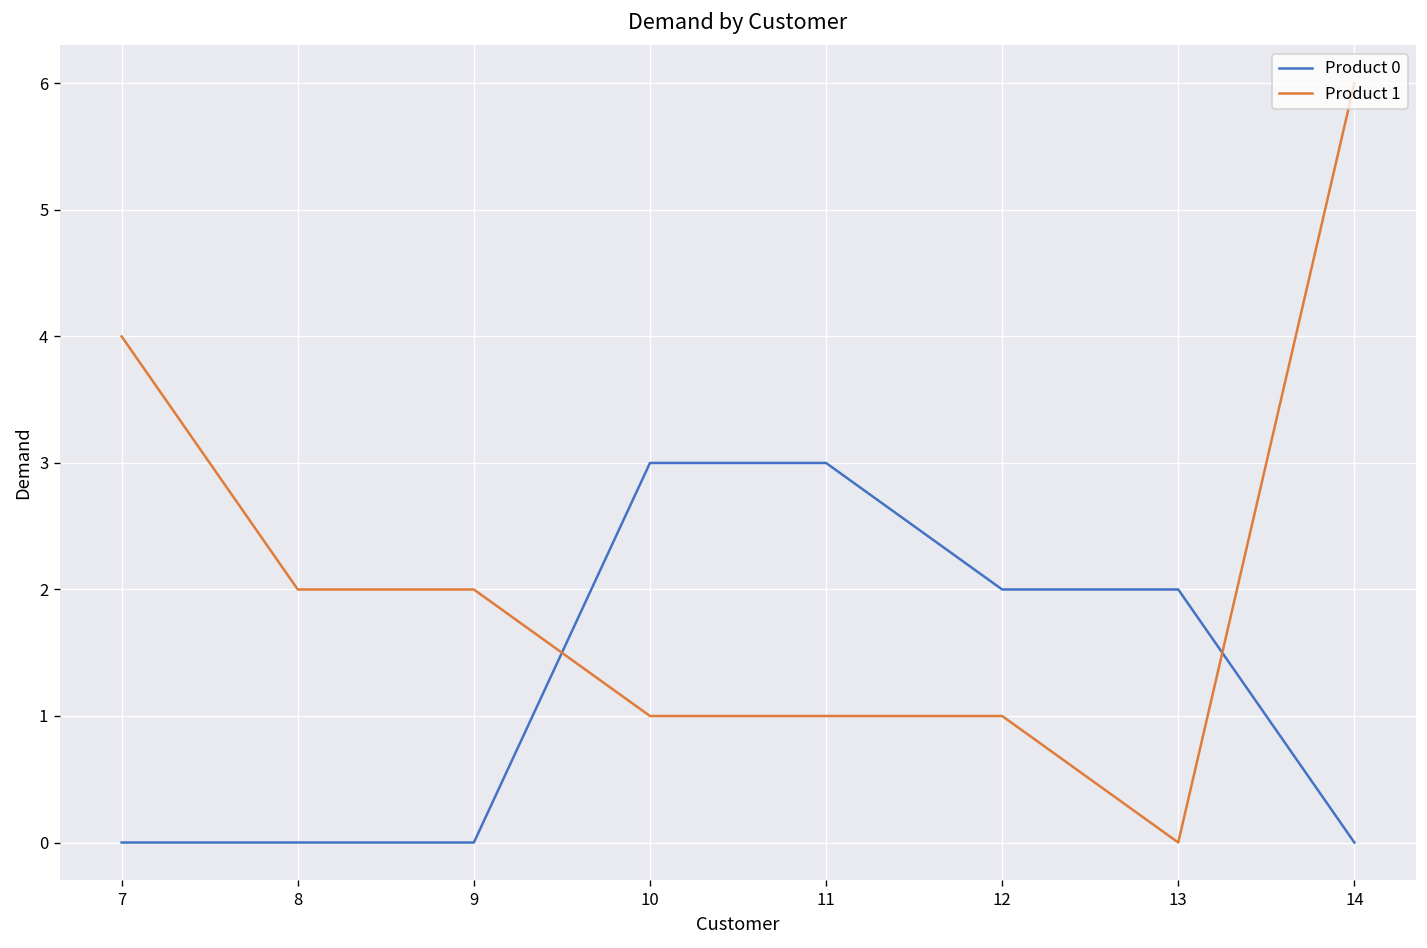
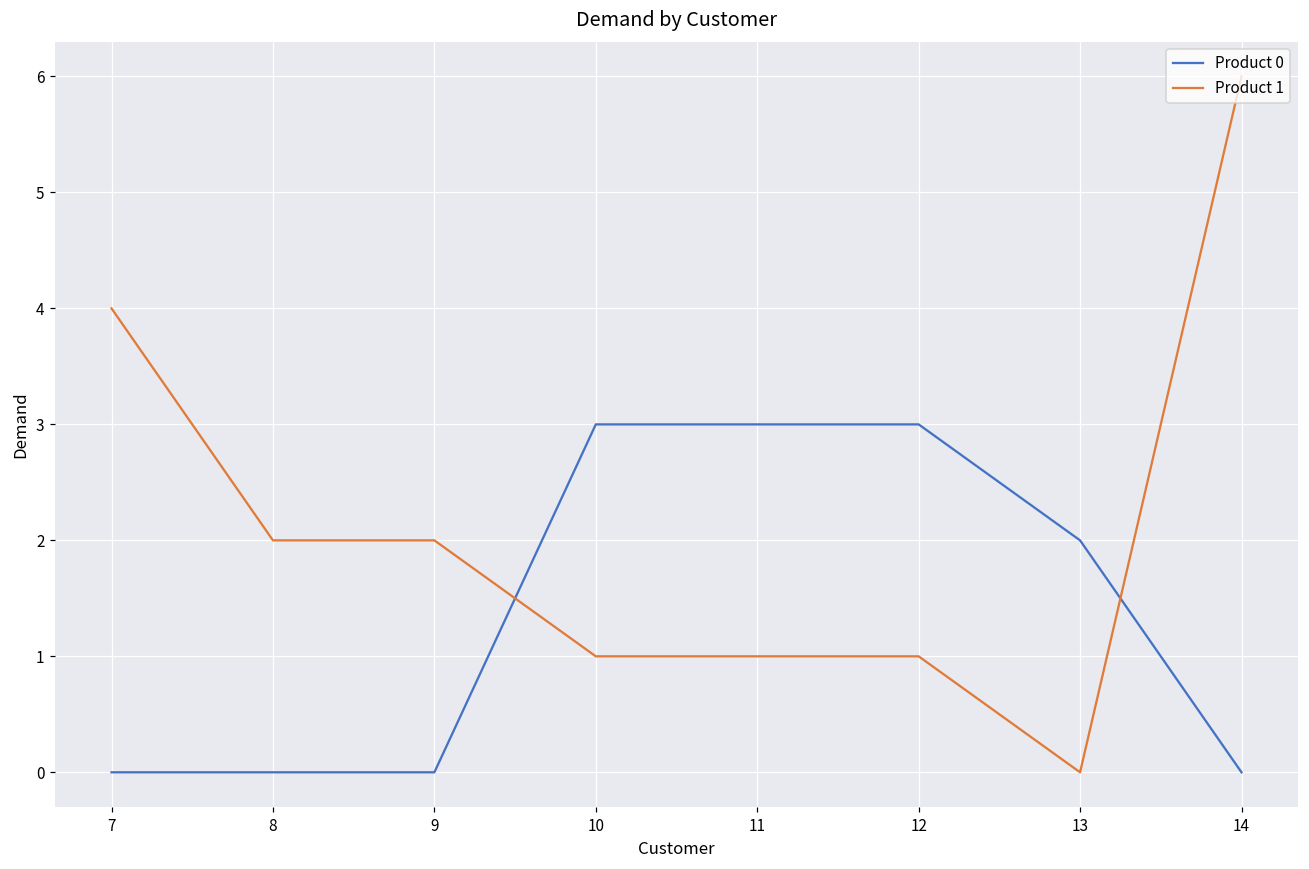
  {
    "Product 0": {
      "7": 0,
      "8": 0,
      "9": 0,
      "10": 3,
      "11": 3,
-     "12": 2,
+     "12": 3,
      "13": 2,
      "14": 0
    },
    "Product 1": {
      "7": 4,
      "8": 2,
      "9": 2,
      "10": 1,
      "11": 1,
      "12": 1,
      "13": 0
    }
  }
